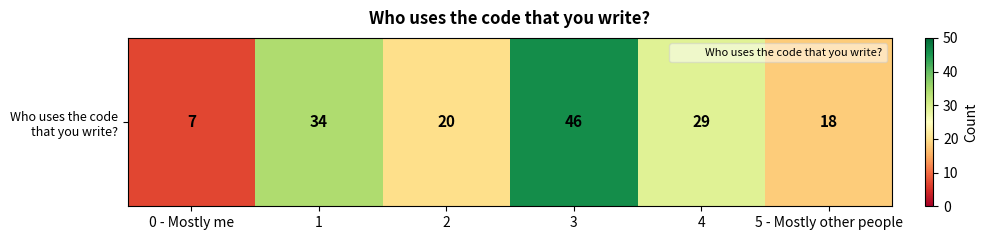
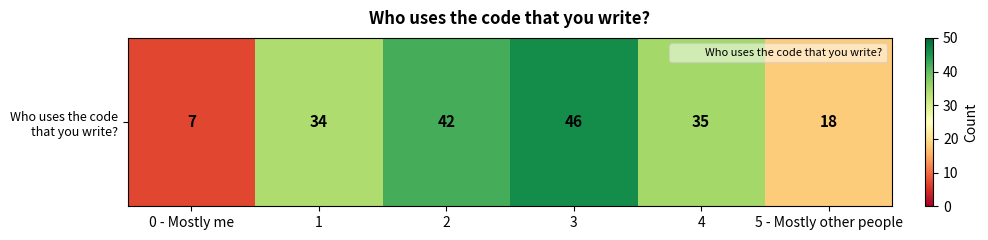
  {
    "Who uses the code that you write?": {
      "0 - Mostly me": 7,
      "1": 34,
-     "2": 20,
+     "2": 42,
      "3": 46,
-     "4": 29,
+     "4": 35,
      "5 - Mostly other people": 18
    }
  }
